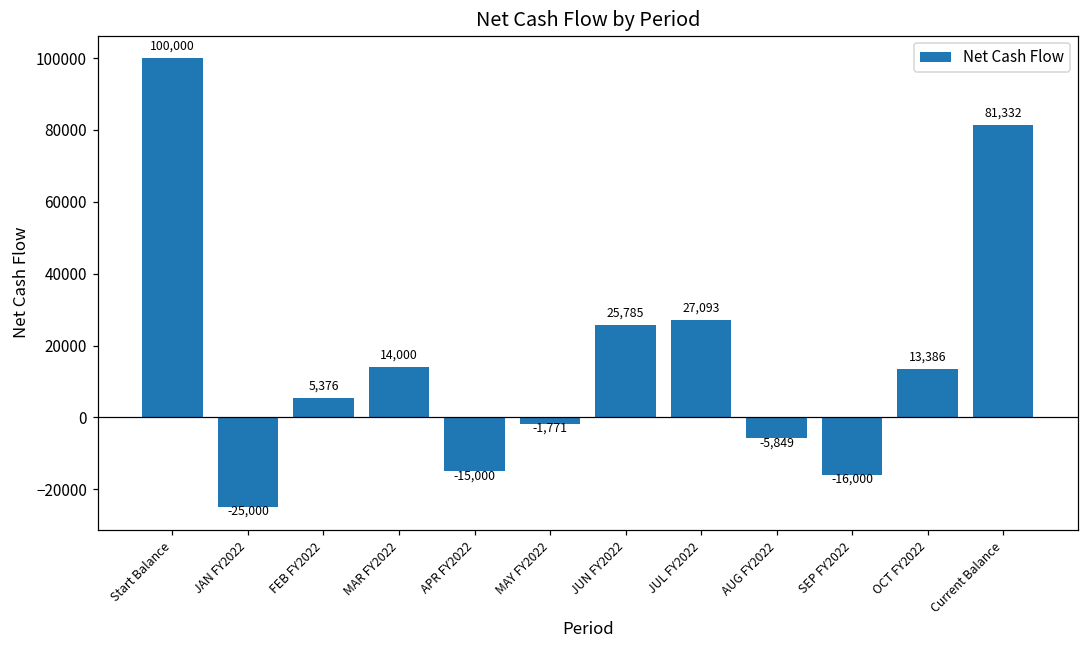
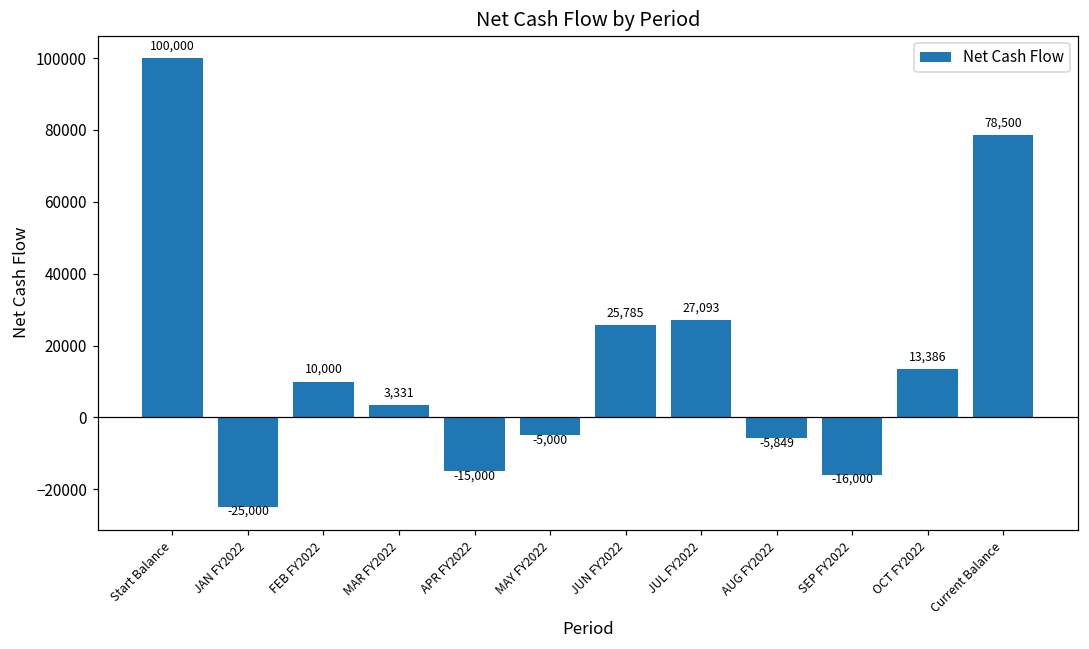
  {
    "Start Balance": "100,000",
    "JAN FY2022": "-25,000",
-   "FEB FY2022": "5,376",
-   "MAR FY2022": "14,000",
+   "FEB FY2022": "10,000",
+   "MAR FY2022": "3,331",
    "APR FY2022": "-15,000",
-   "MAY FY2022": "-1,771",
+   "MAY FY2022": "-5,000",
    "JUN FY2022": "25,785",
    "JUL FY2022": "27,093",
    "AUG FY2022": "-5,849",
    "SEP FY2022": "-16,000",
    "OCT FY2022": "13,386",
-   "Current Balance": "81,332"
+   "Current Balance": "78,500"
  }
